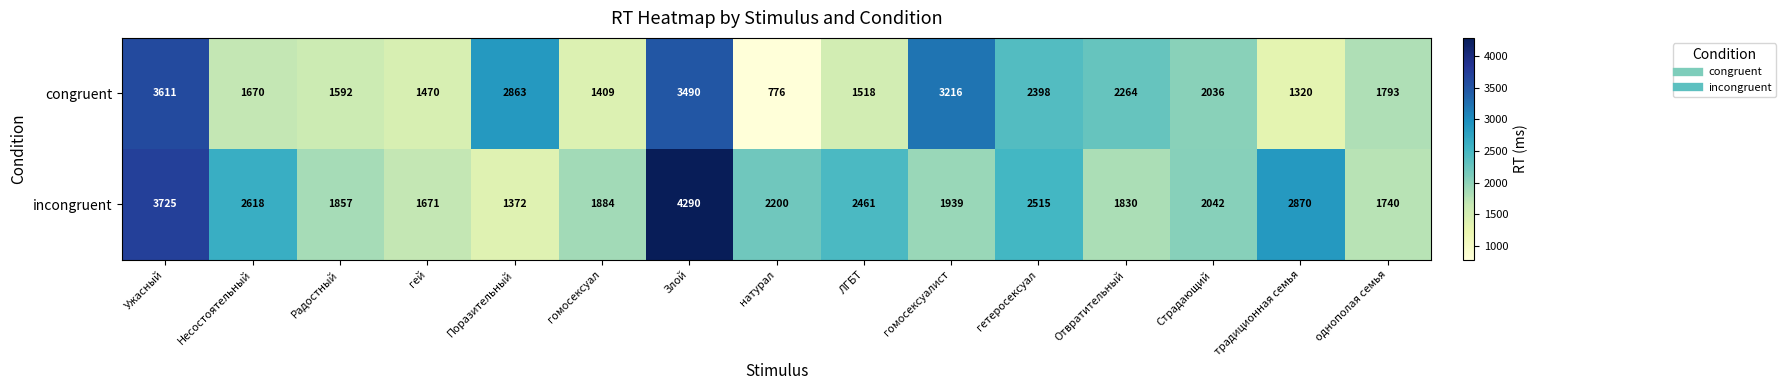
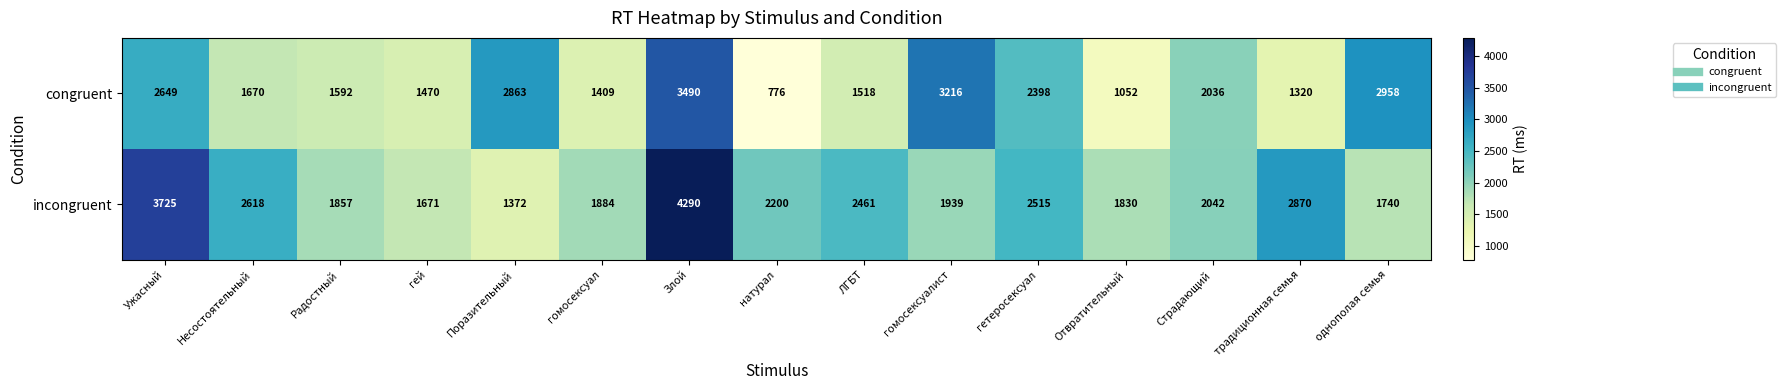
  {
    "congruent": {
-     "Ужасный": 3611,
+     "Ужасный": 2649,
      "Несостоятельный": 1670,
      "Радостный": 1592,
      "гей": 1470,
      "Поразительный": 2863,
      "гомосексуал": 1409,
      "Злой": 3490,
      "натурал": 776,
      "ЛГБТ": 1518,
      "гомосексуалист": 3216,
      "гетеросексуал": 2398,
-     "Отвратительный": 2264,
+     "Отвратительный": 1052,
      "Страдающий": 2036,
      "традиционная семья": 1320,
-     "однополая семья": 1793
+     "однополая семья": 2958
    },
    "incongruent": {
      "Ужасный": 3725,
      "Несостоятельный": 2618,
      "Радостный": 1857,
      "гей": 1671,
      "Поразительный": 1372,
      "гомосексуал": 1884,
      "Злой": 4290,
      "натурал": 2200,
      "ЛГБТ": 2461,
      "гомосексуалист": 1939,
      "гетеросексуал": 2515,
      "Отвратительный": 1830,
      "Страдающий": 2042,
      "традиционная семья": 2870,
      "однополая семья": 1740
    }
  }
